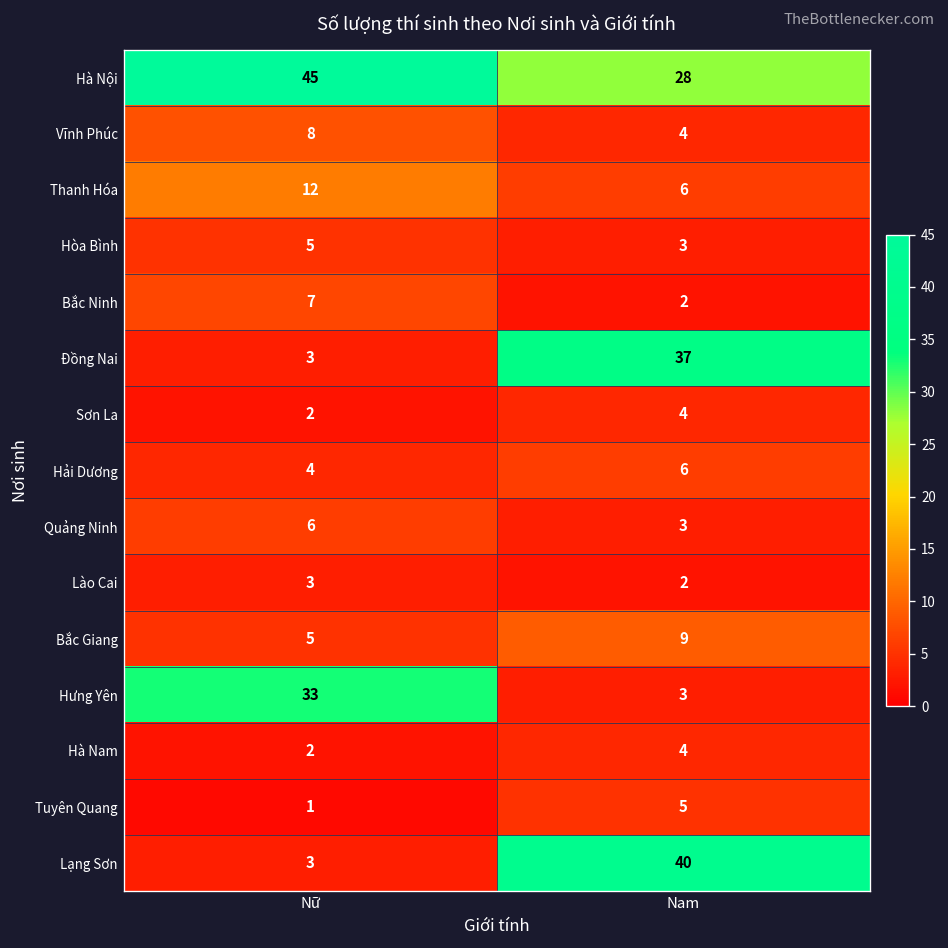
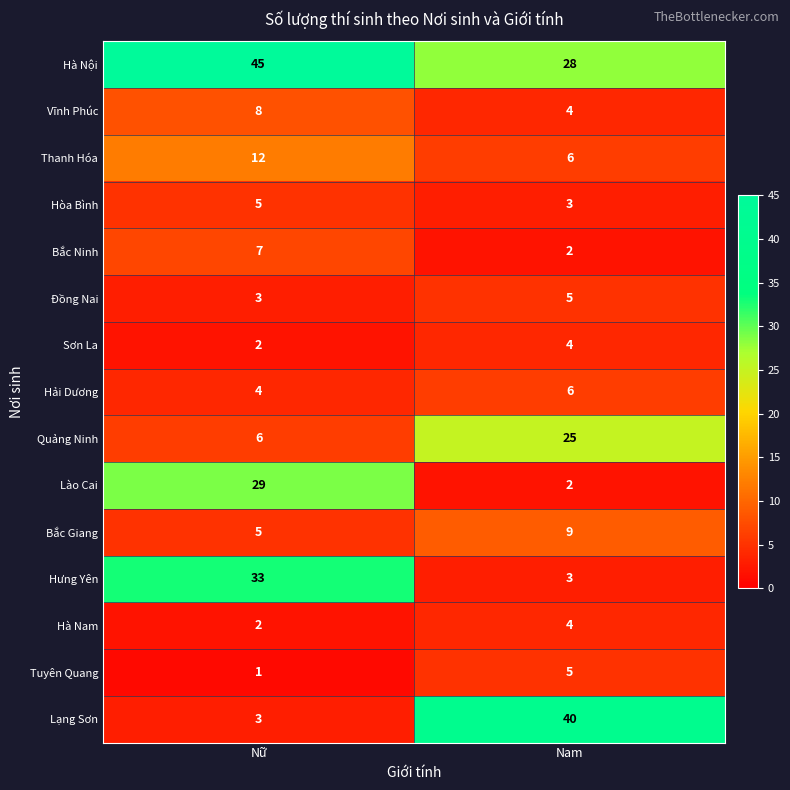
  {
    "Hà Nội": {
      "Nữ": 45,
      "Nam": 28
    },
    "Vĩnh Phúc": {
      "Nữ": 8,
      "Nam": 4
    },
    "Thanh Hóa": {
      "Nữ": 12,
      "Nam": 6
    },
    "Hòa Bình": {
      "Nữ": 5,
      "Nam": 3
    },
    "Bắc Ninh": {
      "Nữ": 7,
      "Nam": 2
    },
    "Đồng Nai": {
      "Nữ": 3,
-     "Nam": 37
+     "Nam": 5
    },
    "Sơn La": {
      "Nữ": 2,
      "Nam": 4
    },
    "Hải Dương": {
      "Nữ": 4,
      "Nam": 6
    },
    "Quảng Ninh": {
      "Nữ": 6,
-     "Nam": 3
+     "Nam": 25
    },
    "Lào Cai": {
-     "Nữ": 3,
+     "Nữ": 29,
      "Nam": 2
    },
    "Bắc Giang": {
      "Nữ": 5,
      "Nam": 9
    },
    "Hưng Yên": {
      "Nữ": 33,
      "Nam": 3
    },
    "Hà Nam": {
      "Nữ": 2,
      "Nam": 4
    },
    "Tuyên Quang": {
      "Nữ": 1,
      "Nam": 5
    },
    "Lạng Sơn": {
      "Nữ": 3,
      "Nam": 40
    }
  }
